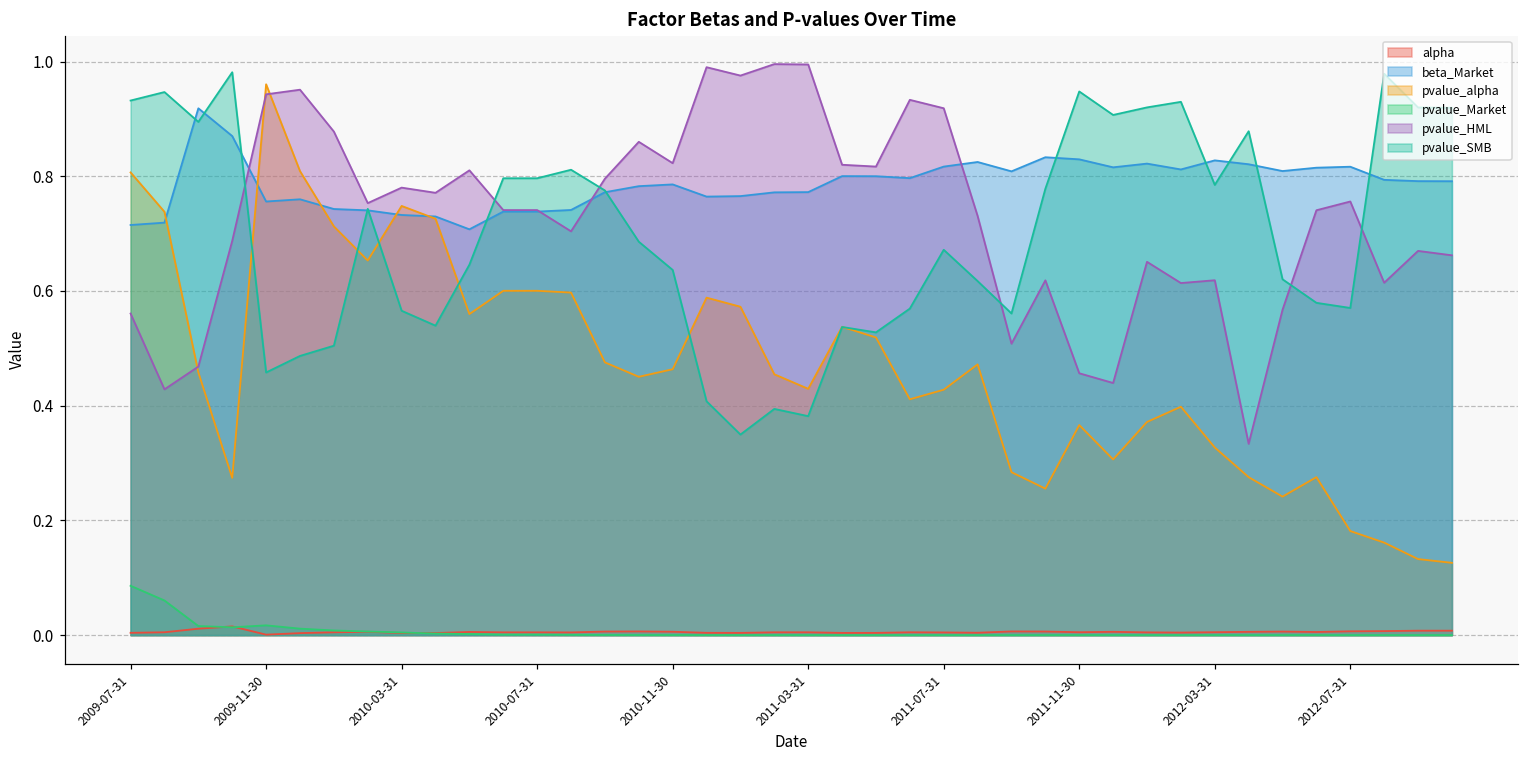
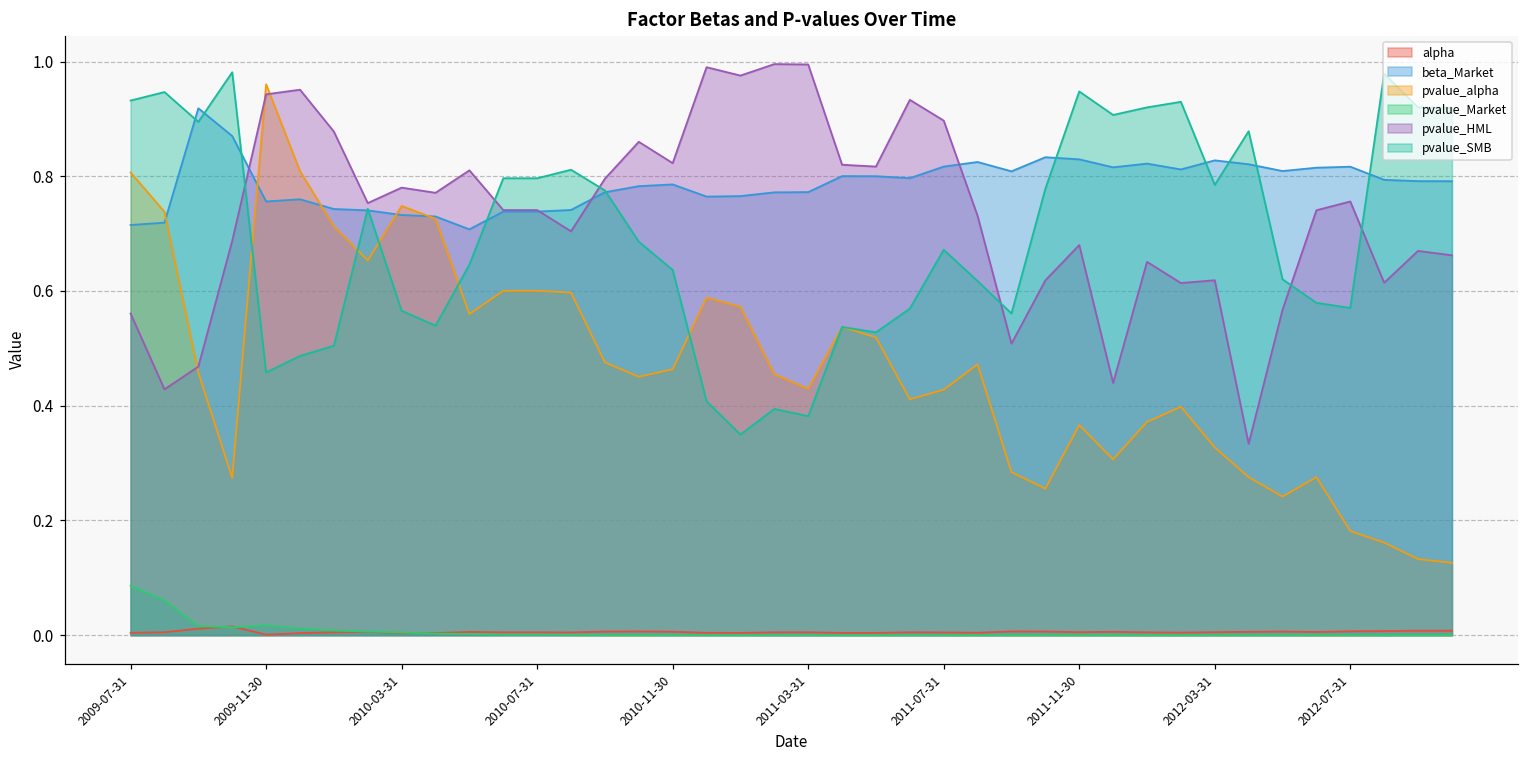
  {
    "pvalue_HML": {
      "2009-07-31": 0.56,
      "2009-11-30": 0.94,
      "2010-03-31": 0.78,
      "2010-11-30": 0.82,
      "2011-03-31": 0.99,
-     "2011-07-31": 0.92,
-     "2011-11-30": 0.46,
+     "2011-07-31": 0.90,
+     "2011-11-30": 0.68,
      "2012-03-31": 0.62,
      "2012-07-31": 0.76
    }
  }
